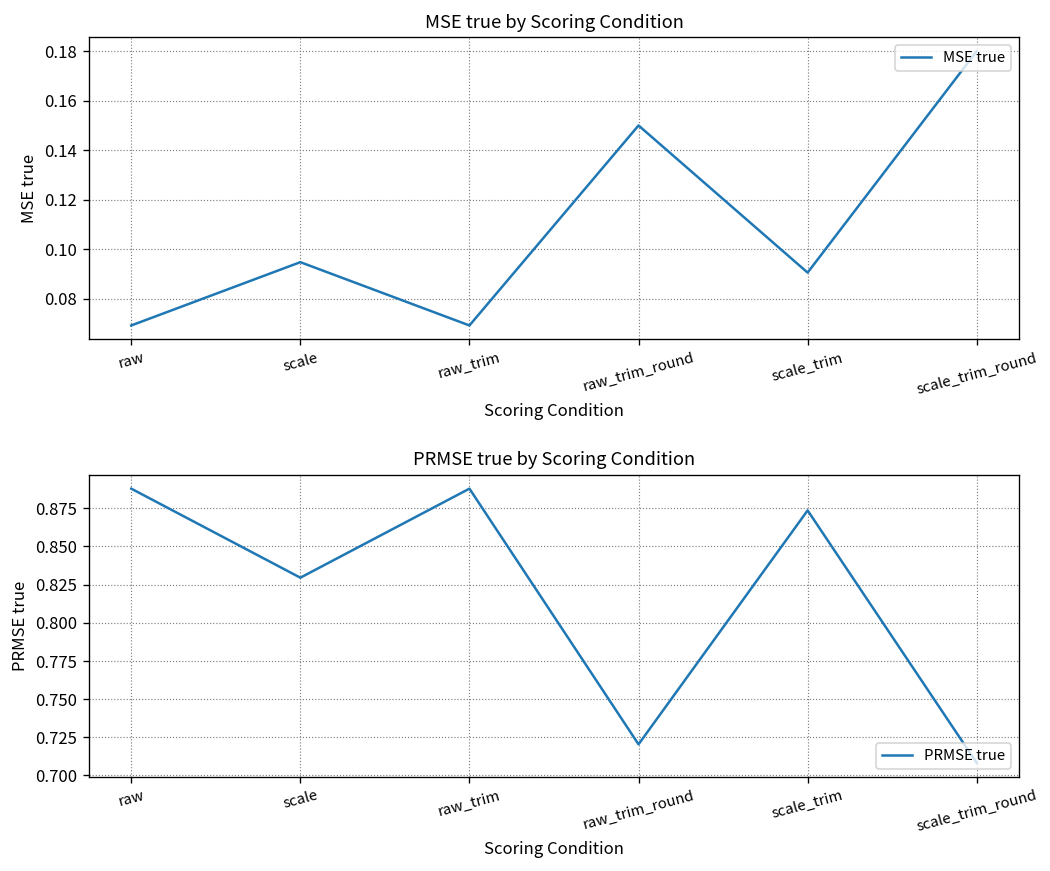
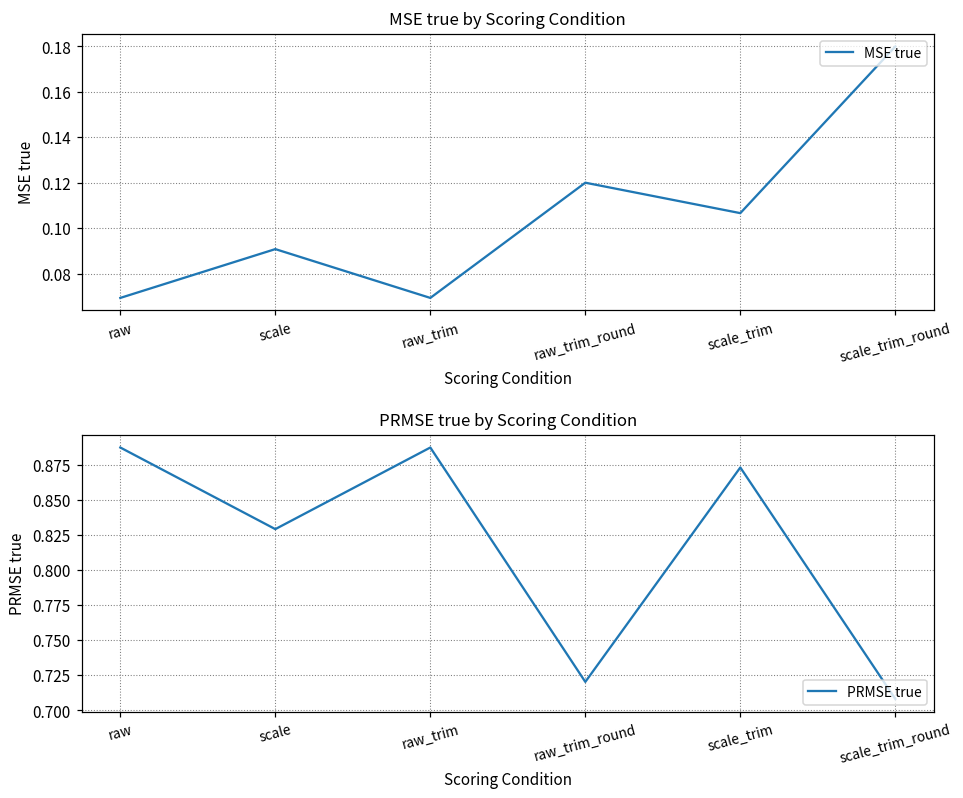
  {
    "MSE true by Scoring Condition": {
      "raw": 0.069,
-     "scale": 0.095,
+     "scale": 0.091,
      "raw_trim": 0.069,
-     "raw_trim_round": 0.15,
-     "scale_trim": 0.091
+     "raw_trim_round": 0.12,
+     "scale_trim": 0.107
    },
    "PRMSE true by Scoring Condition": {
      "raw": 0.888,
      "scale": 0.829,
      "raw_trim": 0.888,
      "raw_trim_round": 0.720,
      "scale_trim": 0.874
    }
  }
